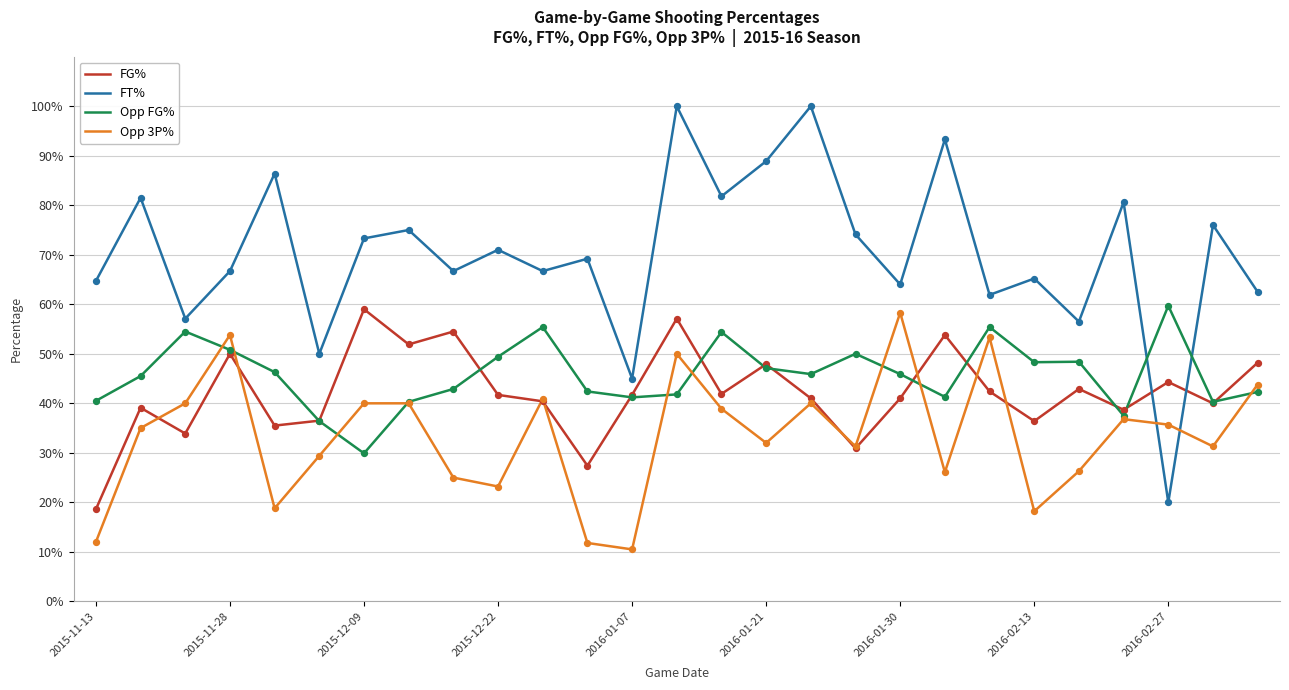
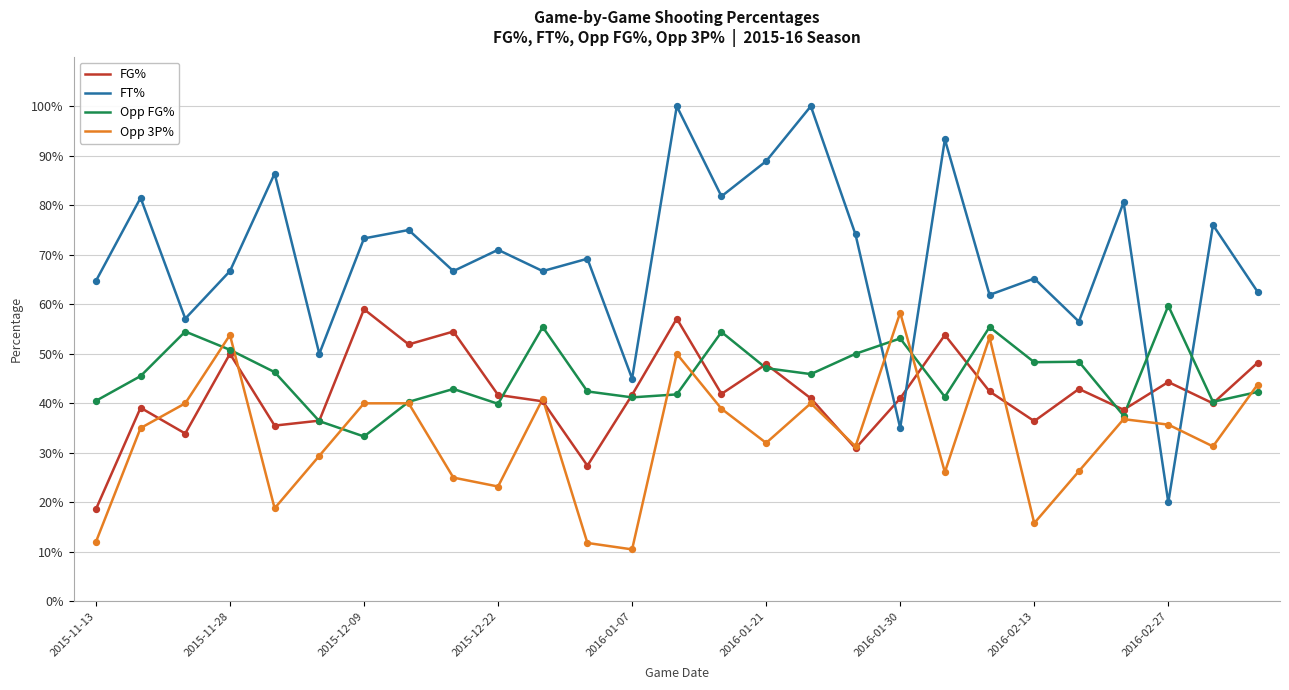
  {
    "FG%": {
      "2015-11-13": "19%",
      "2015-11-28": "50%",
      "2015-12-09": "59%",
      "2015-12-22": "42%",
      "2016-01-21": "48%",
      "2016-01-30": "41%",
      "2016-02-13": "36%",
      "2016-02-27": "44%"
    },
    "FT%": {
      "2015-11-13": "65%",
      "2015-11-28": "67%",
      "2015-12-09": "73%",
      "2015-12-22": "71%",
      "2016-01-07": "45%",
      "2016-01-21": "89%",
-     "2016-01-30": "64%",
+     "2016-01-30": "35%",
      "2016-02-13": "65%",
      "2016-02-27": "20%"
    },
    "Opp FG%": {
      "2015-11-13": "41%",
      "2015-11-28": "51%",
-     "2015-12-09": "30%",
-     "2015-12-22": "49%",
+     "2015-12-09": "33%",
+     "2015-12-22": "40%",
      "2016-01-21": "47%",
-     "2016-01-30": "46%",
+     "2016-01-30": "53%",
      "2016-02-13": "48%",
      "2016-02-27": "60%"
    },
    "Opp 3P%": {
      "2015-11-13": "12%",
      "2015-11-28": "54%",
      "2015-12-09": "40%",
      "2015-12-22": "23%",
      "2016-01-07": "11%",
      "2016-01-21": "32%",
      "2016-01-30": "58%",
-     "2016-02-13": "18%",
+     "2016-02-13": "16%",
      "2016-02-27": "36%"
    }
  }
